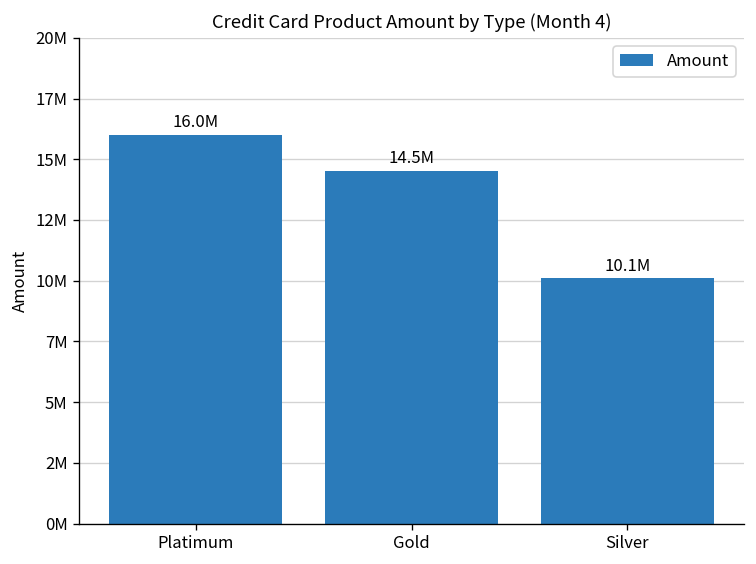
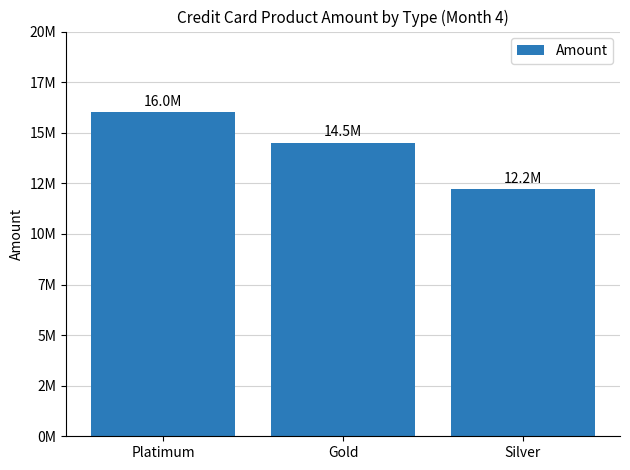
  {
    "Platimum": "16.0M",
    "Gold": "14.5M",
-   "Silver": "10.1M"
+   "Silver": "12.2M"
  }
